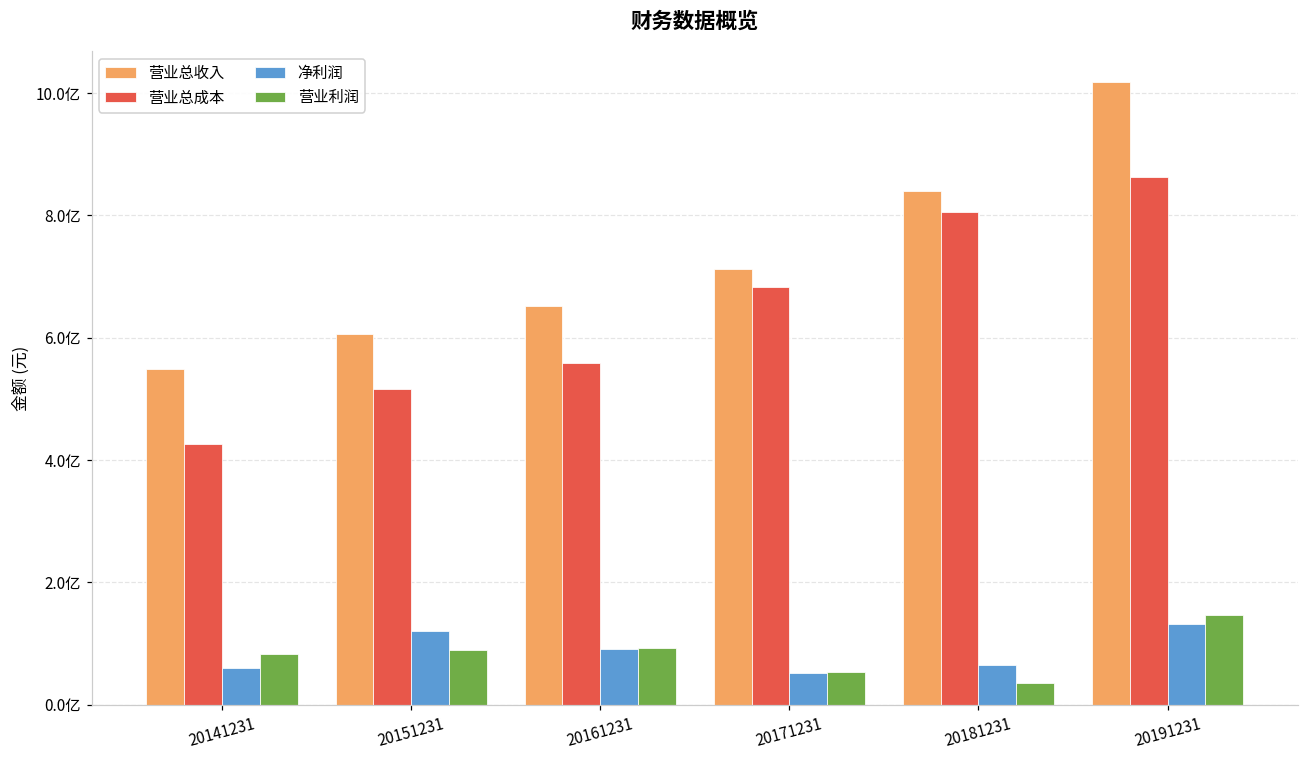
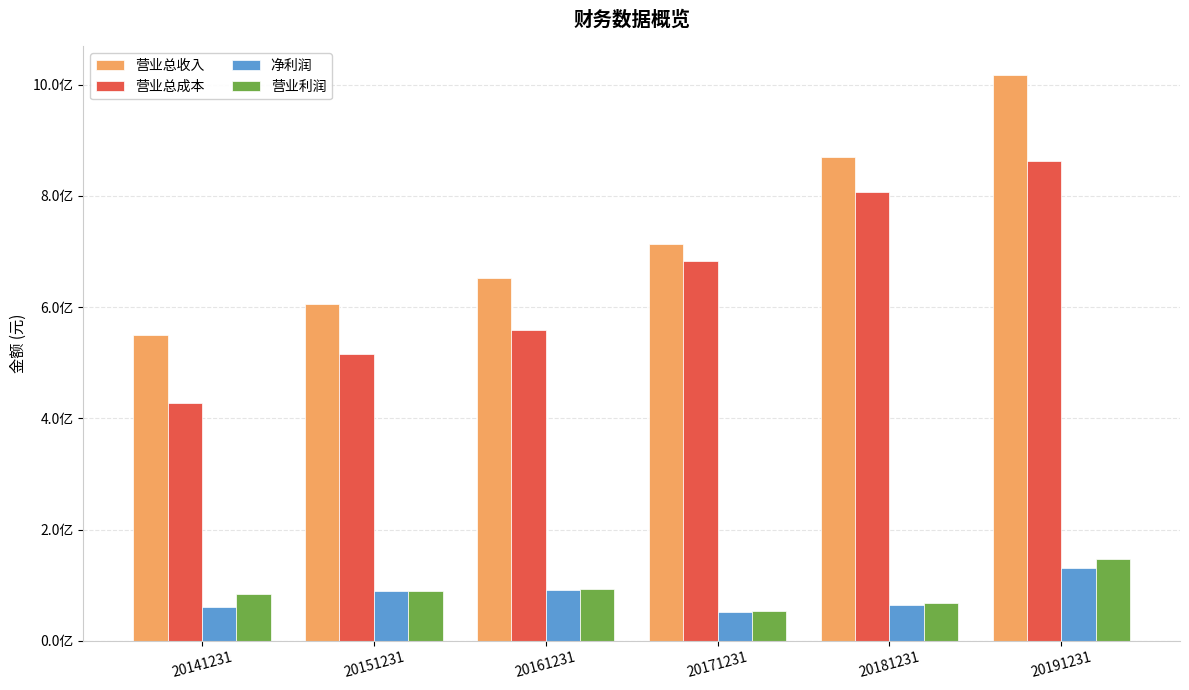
  {
    "营业总收入": {
      "20141231": "5.5亿",
      "20151231": "6.1亿",
      "20161231": "6.5亿",
      "20171231": "7.1亿",
-     "20181231": "8.4亿",
+     "20181231": "8.7亿",
      "20191231": "10.2亿"
    },
    "营业总成本": {
      "20141231": "4.3亿",
      "20151231": "5.2亿",
      "20161231": "5.6亿",
      "20171231": "6.8亿",
      "20181231": "8.1亿",
      "20191231": "8.6亿"
    },
    "净利润": {
      "20141231": "0.6亿",
-     "20151231": "1.2亿",
+     "20151231": "0.9亿",
      "20161231": "0.9亿",
      "20171231": "0.5亿",
      "20181231": "0.7亿",
      "20191231": "1.3亿"
    },
    "营业利润": {
      "20141231": "0.8亿",
      "20151231": "0.9亿",
      "20161231": "0.9亿",
      "20171231": "0.5亿",
-     "20181231": "0.4亿",
+     "20181231": "0.7亿",
      "20191231": "1.5亿"
    }
  }
